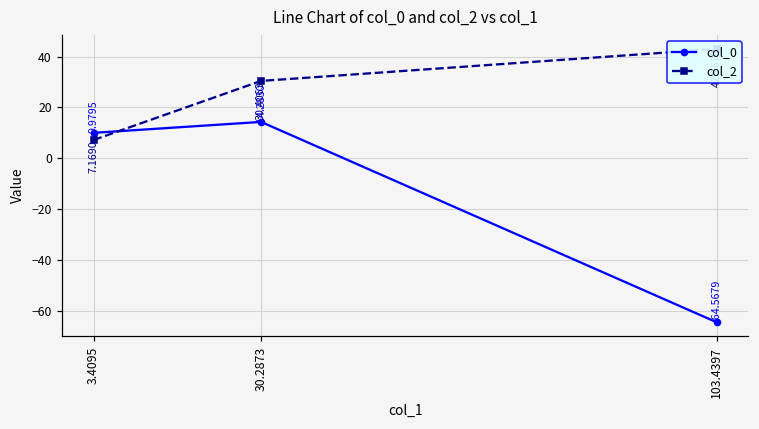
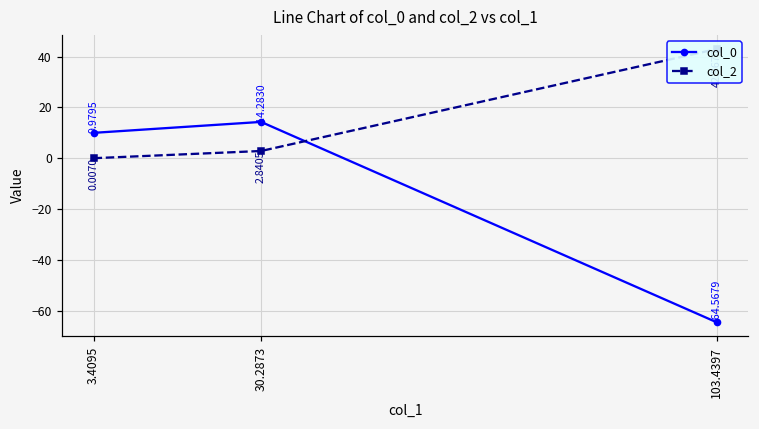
  {
    "col_0": {
      "3.4095": 9.9795,
      "30.2873": 14.2830,
      "103.4397": -64.5679
    },
    "col_2": {
-     "3.4095": 7.1690,
-     "30.2873": 30.4063
+     "3.4095": 0.0070,
+     "30.2873": 2.8405
    }
  }
